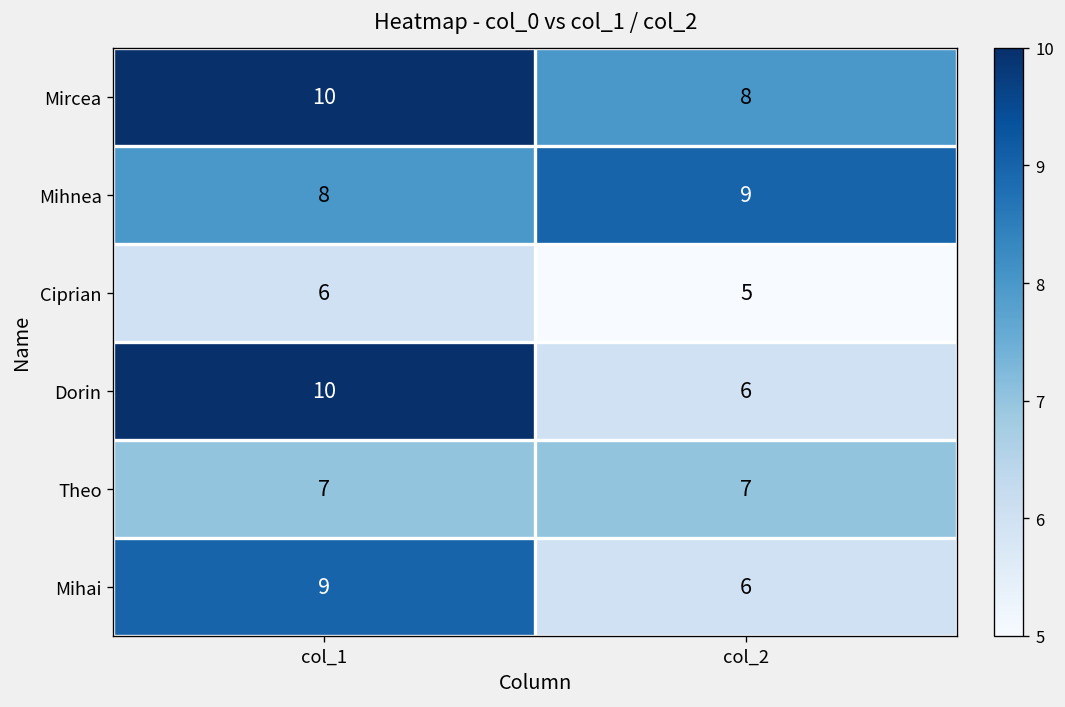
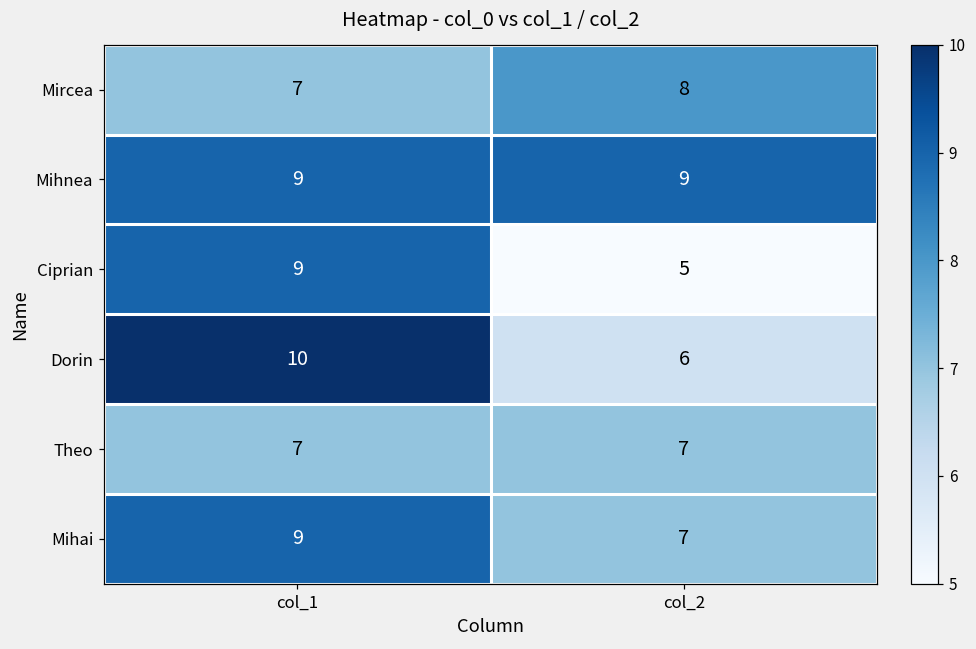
  {
    "Mircea": {
-     "col_1": 10,
+     "col_1": 7,
      "col_2": 8
    },
    "Mihnea": {
-     "col_1": 8,
+     "col_1": 9,
      "col_2": 9
    },
    "Ciprian": {
-     "col_1": 6,
+     "col_1": 9,
      "col_2": 5
    },
    "Dorin": {
      "col_1": 10,
      "col_2": 6
    },
    "Theo": {
      "col_1": 7,
      "col_2": 7
    },
    "Mihai": {
      "col_1": 9,
-     "col_2": 6
+     "col_2": 7
    }
  }
